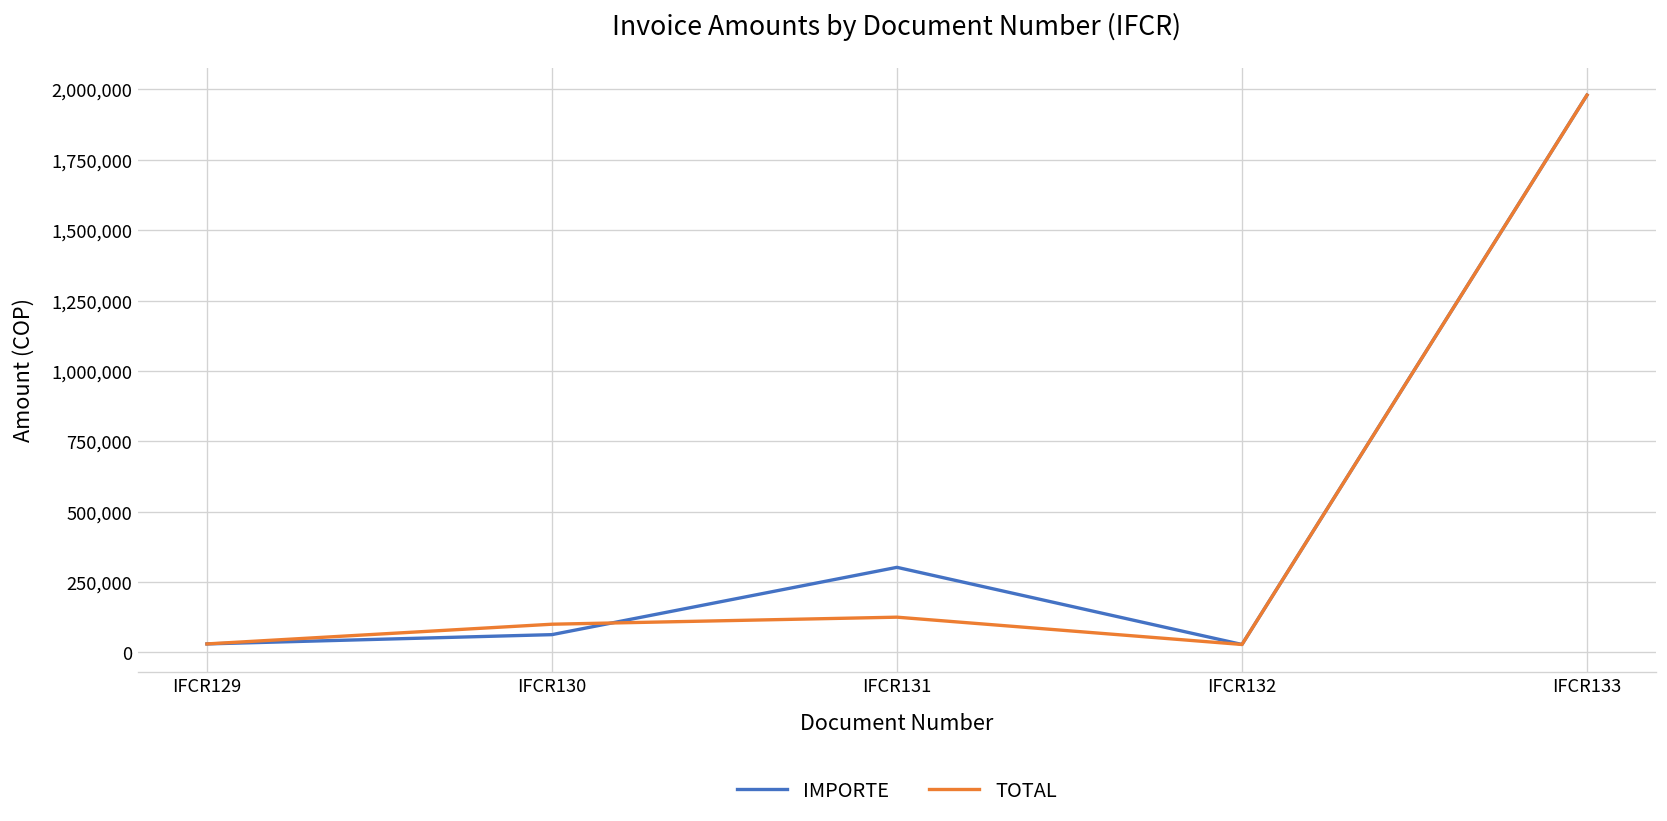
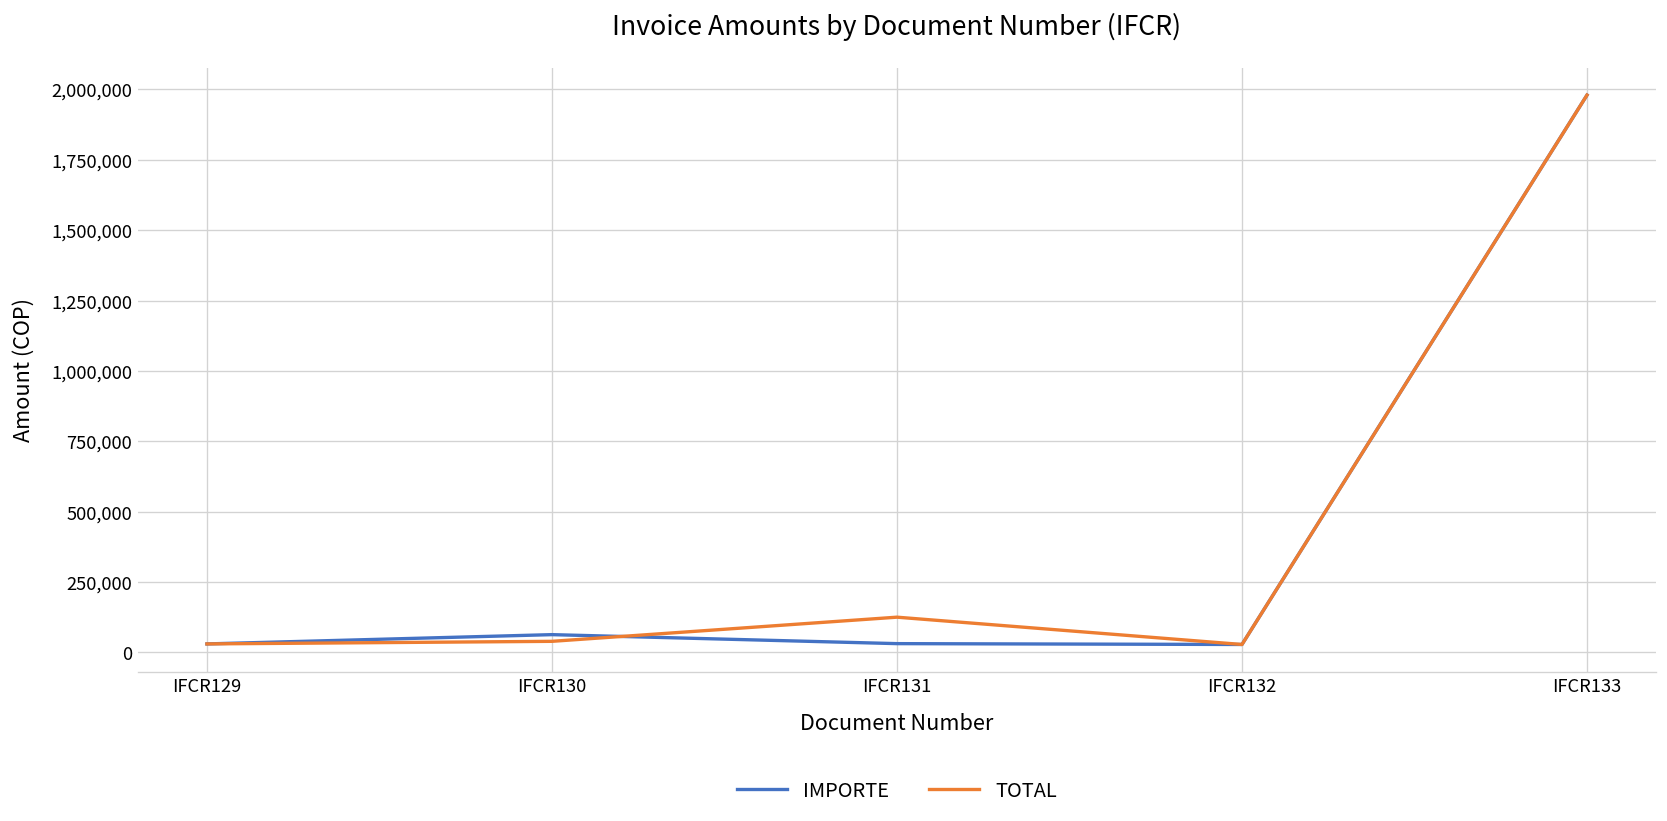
  {
    "IMPORTE": {
      "IFCR130": "60,000",
-     "IFCR131": "300,000"
+     "IFCR131": "30,000"
    },
    "TOTAL": {
-     "IFCR130": "100,000",
+     "IFCR130": "40,000",
      "IFCR131": "130,000"
    }
  }
